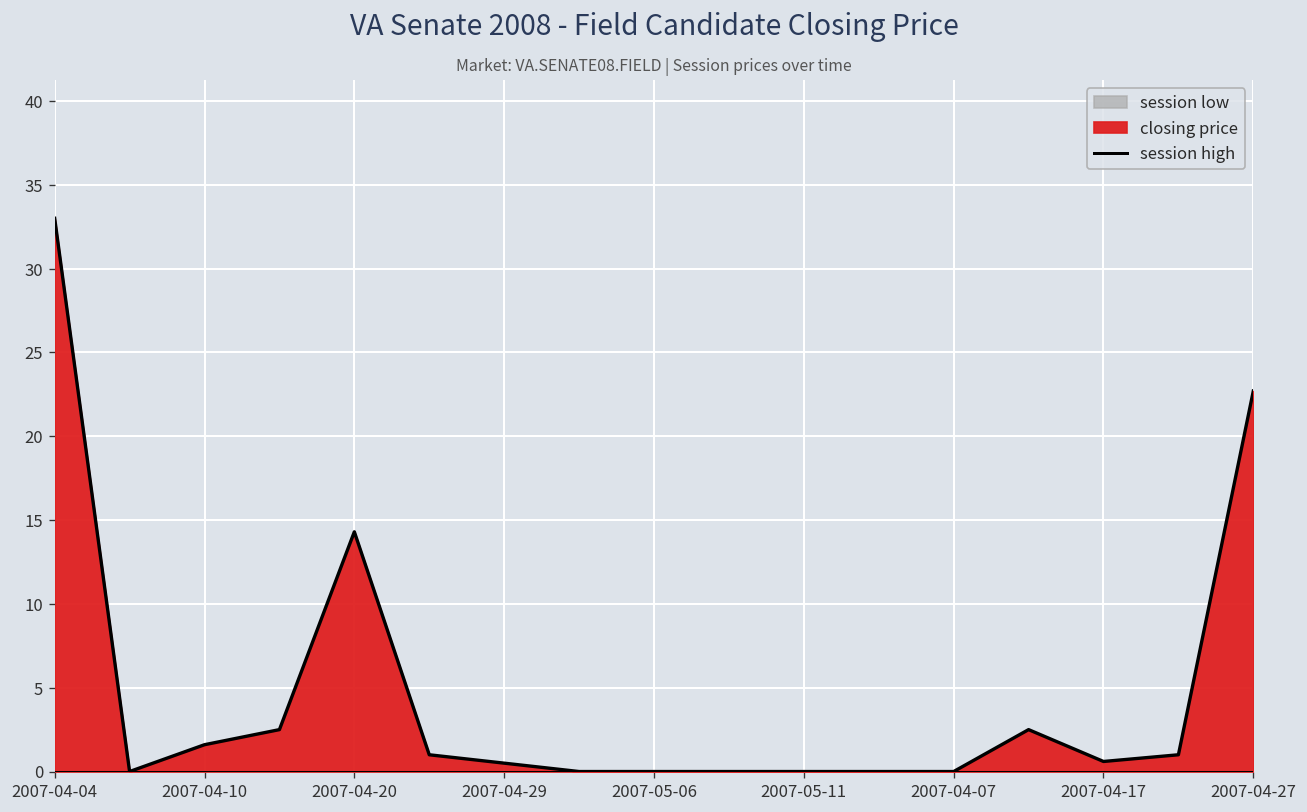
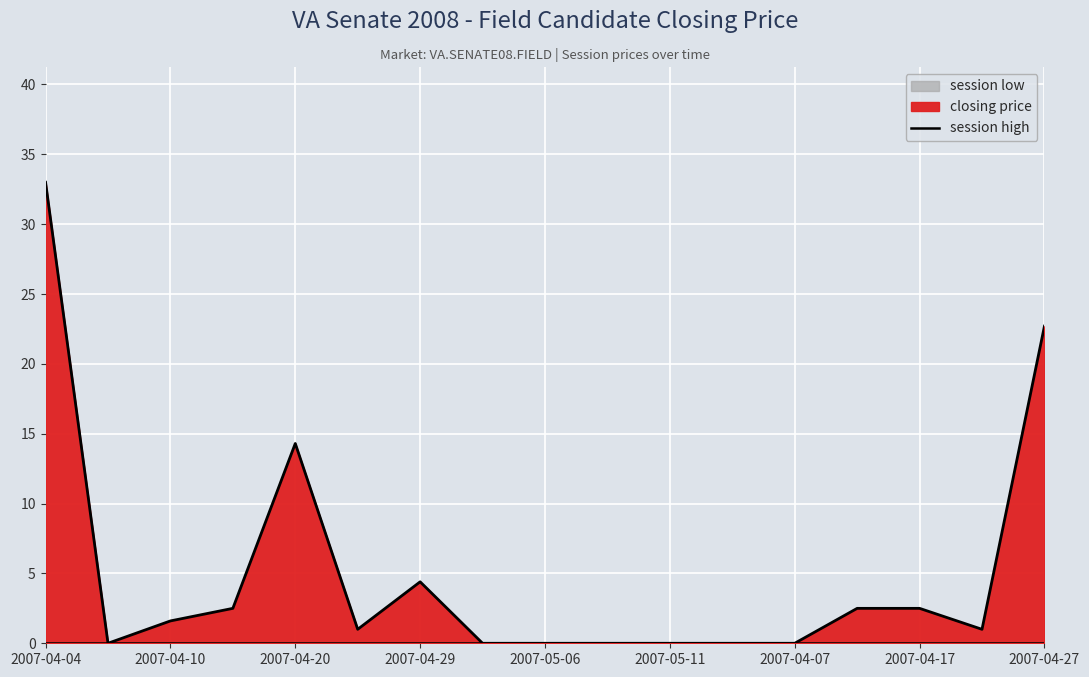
  {
    "session low": {
      "2007-04-04": 0.0,
      "2007-04-10": 0.0,
      "2007-04-20": 0.0,
      "2007-04-29": 0.0,
      "2007-04-17": 0.0,
      "2007-04-27": 0.0
    },
    "closing price": {
      "2007-04-04": 33.0,
      "2007-04-10": 1.6,
      "2007-04-20": 14.3,
-     "2007-04-29": 0.5,
-     "2007-04-17": 0.6,
+     "2007-04-29": 4.4,
+     "2007-04-17": 2.5,
      "2007-04-27": 22.7
    }
  }
